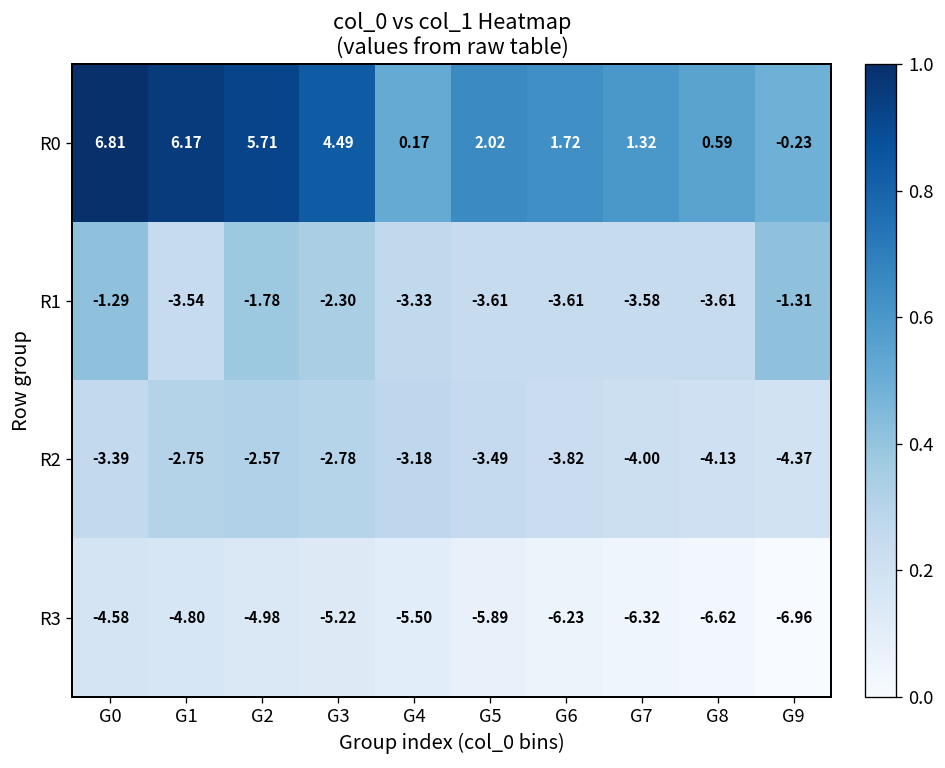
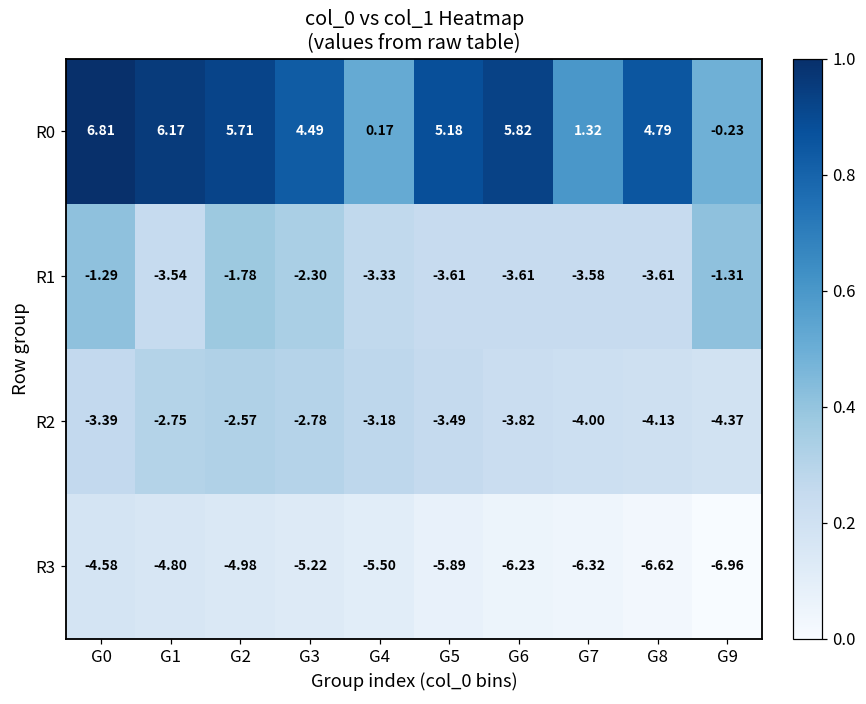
  {
    "R0": {
      "G0": 6.81,
      "G1": 6.17,
      "G2": 5.71,
      "G3": 4.49,
      "G4": 0.17,
-     "G5": 2.02,
-     "G6": 1.72,
+     "G5": 5.18,
+     "G6": 5.82,
      "G7": 1.32,
-     "G8": 0.59,
+     "G8": 4.79,
      "G9": -0.23
    },
    "R1": {
      "G0": -1.29,
      "G1": -3.54,
      "G2": -1.78,
      "G3": -2.30,
      "G4": -3.33,
      "G5": -3.61,
      "G6": -3.61,
      "G7": -3.58,
      "G8": -3.61,
      "G9": -1.31
    },
    "R2": {
      "G0": -3.39,
      "G1": -2.75,
      "G2": -2.57,
      "G3": -2.78,
      "G4": -3.18,
      "G5": -3.49,
      "G6": -3.82,
      "G7": -4.00,
      "G8": -4.13,
      "G9": -4.37
    },
    "R3": {
      "G0": -4.58,
      "G1": -4.80,
      "G2": -4.98,
      "G3": -5.22,
      "G4": -5.50,
      "G5": -5.89,
      "G6": -6.23,
      "G7": -6.32,
      "G8": -6.62,
      "G9": -6.96
    }
  }
